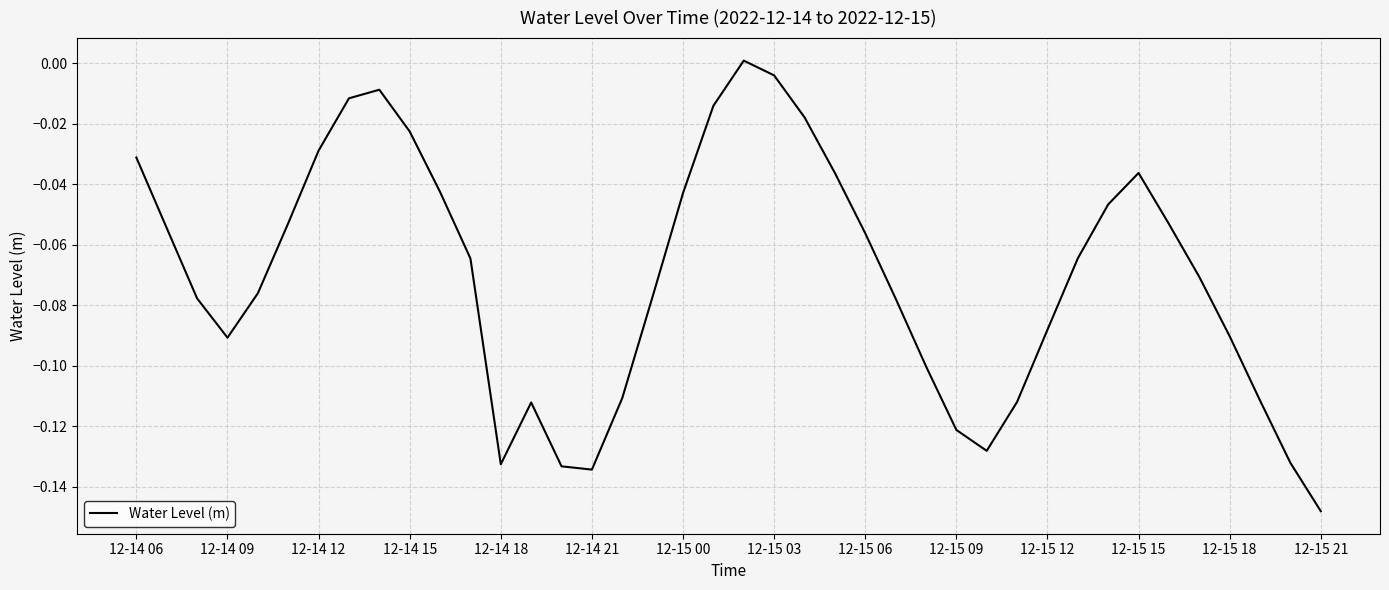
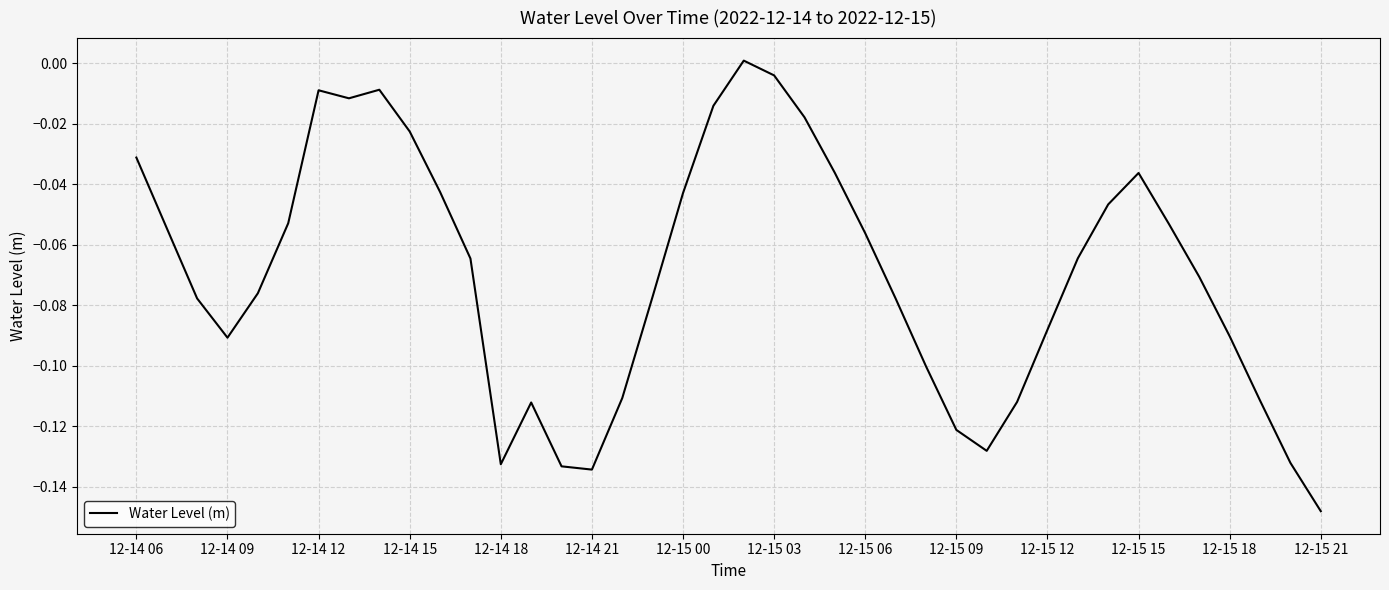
  {
    "12-14 06": -0.031,
    "12-14 09": -0.091,
-   "12-14 12": -0.029,
+   "12-14 12": -0.009,
    "12-14 15": -0.022,
    "12-14 18": -0.133,
    "12-14 21": -0.134,
    "12-15 00": -0.043,
    "12-15 03": -0.004,
    "12-15 06": -0.056,
    "12-15 09": -0.121,
    "12-15 12": -0.088,
    "12-15 15": -0.036,
    "12-15 18": -0.090,
    "12-15 21": -0.148
  }
